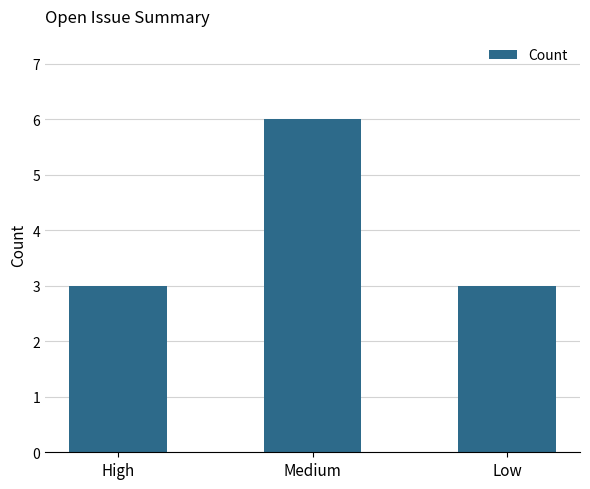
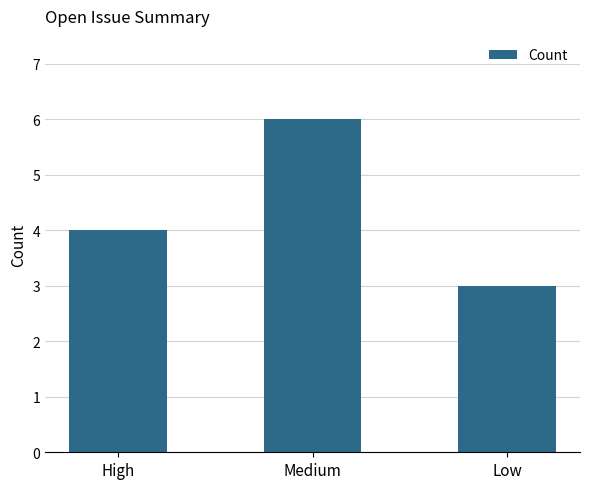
  {
-   "High": 3,
+   "High": 4,
    "Medium": 6,
    "Low": 3
  }
